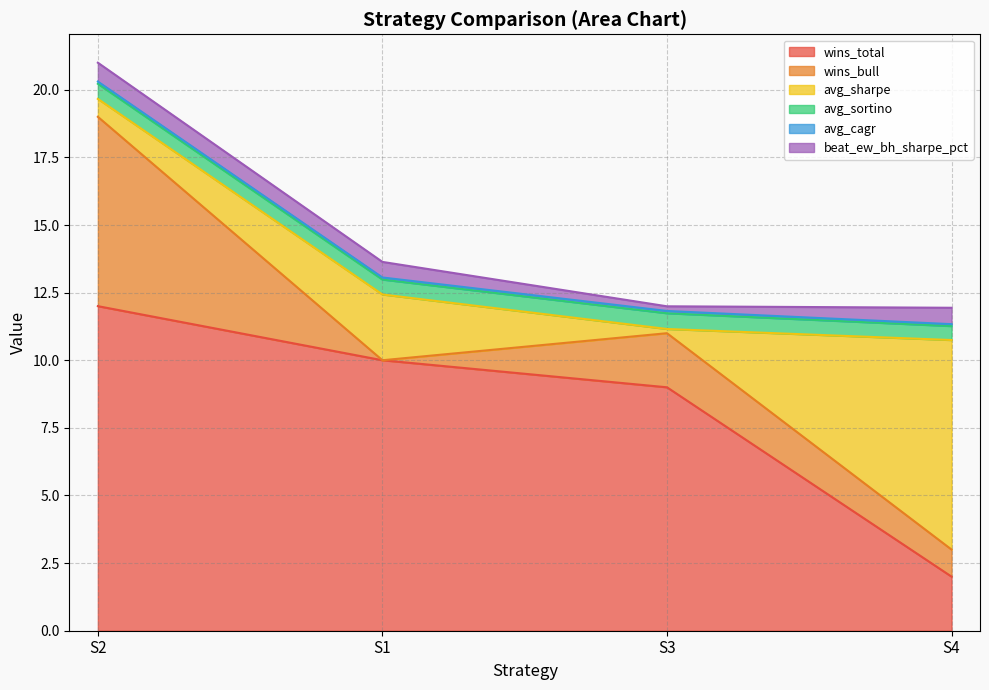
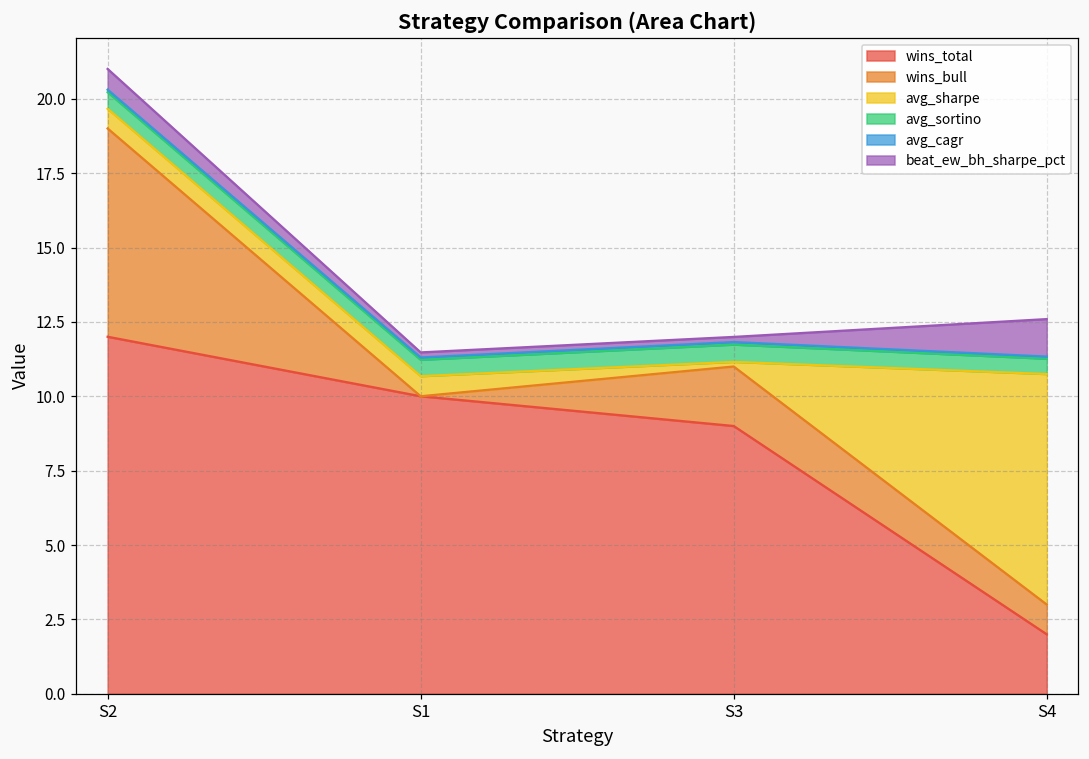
  {
    "avg_sharpe": {
      "S2": 0.7,
-     "S1": 2.4,
+     "S1": 0.7,
      "S3": 0.2,
      "S4": 7.7
    },
    "beat_ew_bh_sharpe_pct": {
      "S2": 0.7,
-     "S1": 0.6,
+     "S1": 0.2,
      "S3": 0.2,
-     "S4": 0.6
+     "S4": 1.3
    }
  }
